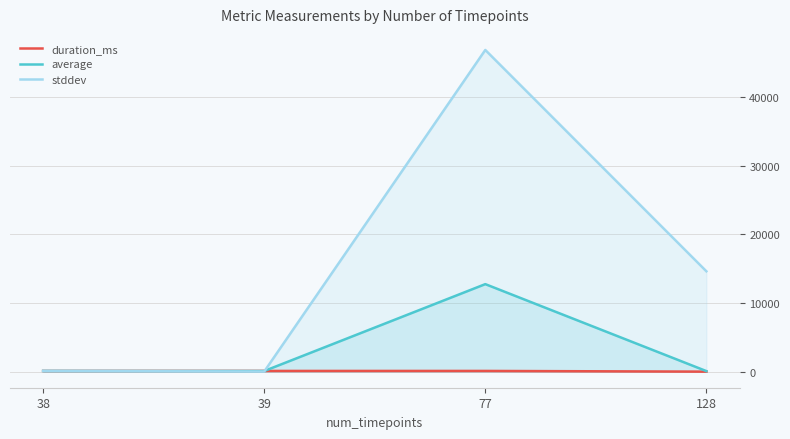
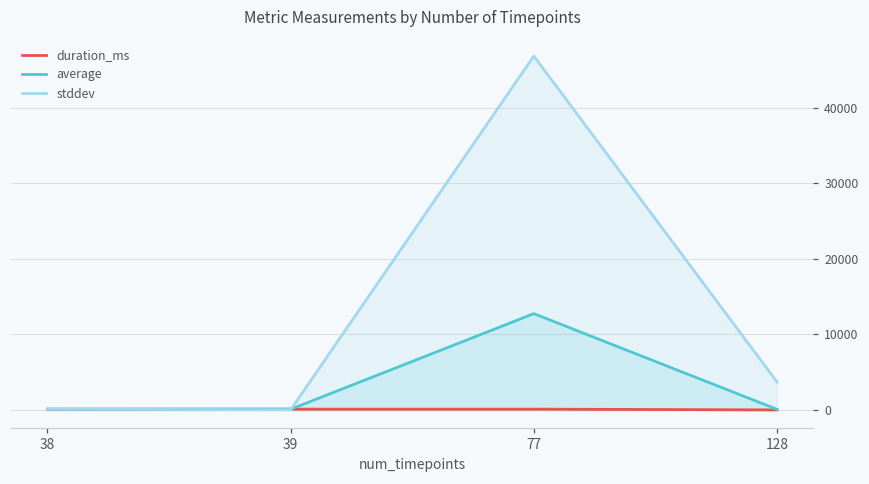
  {
    "duration_ms": {
      "77": 0
    },
    "average": {
      "77": 13000
    },
    "stddev": {
      "77": 47000,
-     "128": 15000
+     "128": 4000
    }
  }
